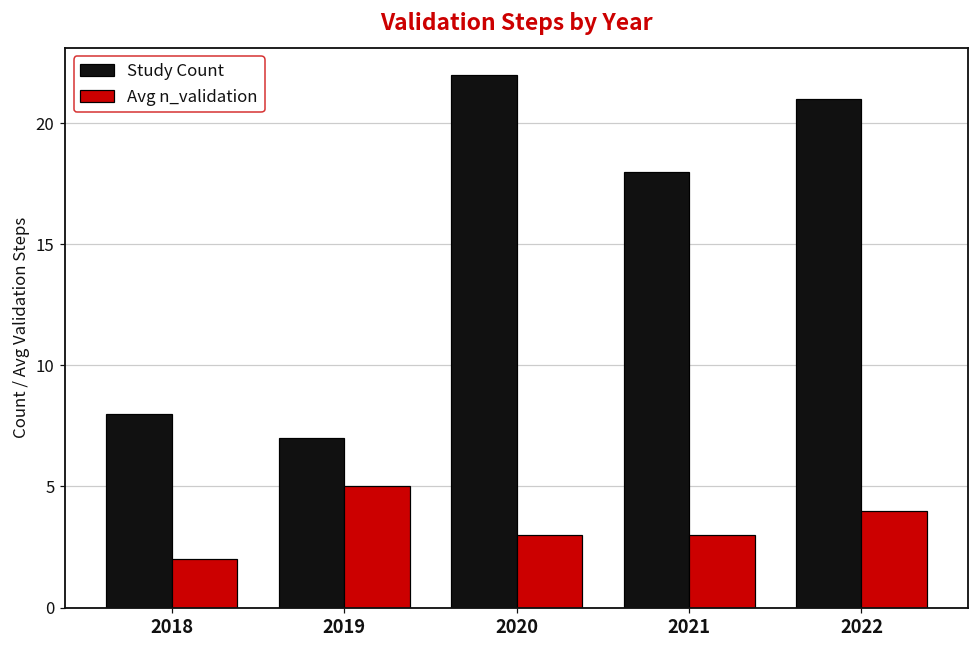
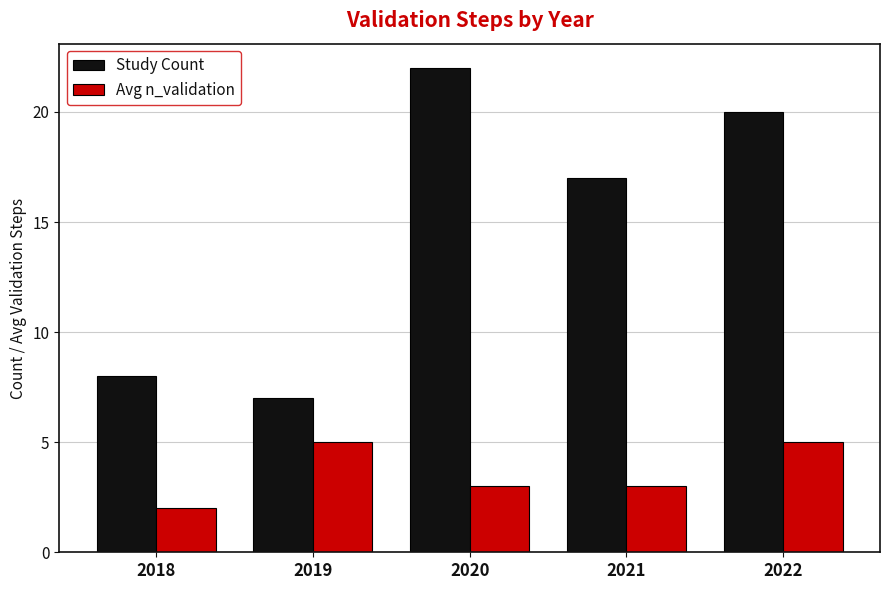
  {
    "Study Count": {
      "2018": 8,
      "2019": 7,
      "2020": 22,
-     "2021": 18,
-     "2022": 21
+     "2021": 17,
+     "2022": 20
    },
    "Avg n_validation": {
      "2018": 2,
      "2019": 5,
      "2020": 3,
      "2021": 3,
-     "2022": 4
+     "2022": 5
    }
  }
